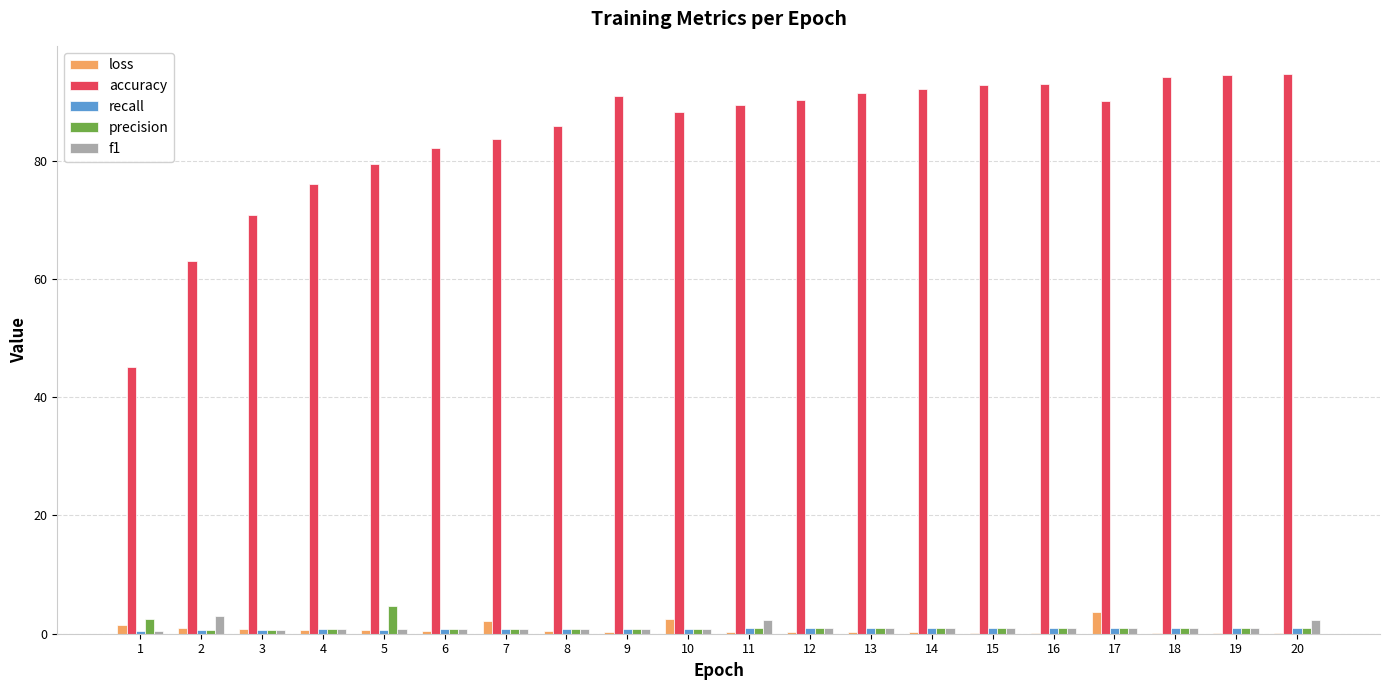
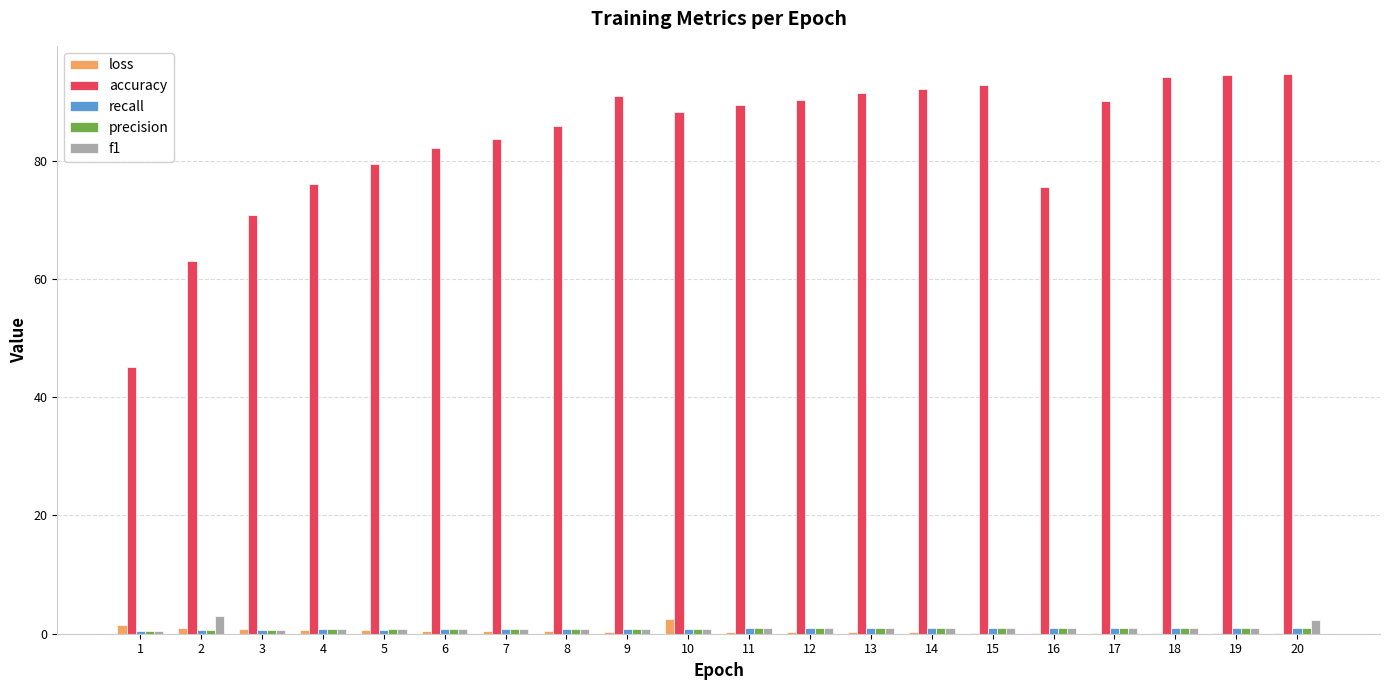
  {
    "loss": {
      "1": 1,
      "2": 1,
      "3": 1,
      "4": 1,
      "5": 1,
      "6": 1,
-     "7": 2,
+     "7": 0,
      "10": 3,
-     "17": 4
+     "17": 0
    },
    "accuracy": {
      "1": 45,
      "2": 63,
      "3": 71,
      "4": 76,
      "5": 79,
      "6": 82,
      "7": 84,
      "8": 86,
      "9": 91,
      "10": 88,
      "11": 89,
      "12": 90,
      "13": 91,
      "14": 92,
      "15": 93,
-     "16": 93,
+     "16": 76,
      "17": 90,
      "18": 94,
      "19": 95,
      "20": 95
    },
    "recall": {
      "1": 0,
      "2": 1,
      "3": 1,
      "4": 1,
      "5": 1,
      "6": 1,
      "7": 1,
      "8": 1,
      "9": 1,
      "10": 1,
      "11": 1,
      "12": 1,
      "13": 1,
      "14": 1,
      "15": 1,
      "16": 1,
      "17": 1,
      "18": 1,
      "19": 1,
      "20": 1
    },
    "precision": {
-     "1": 3,
+     "1": 0,
      "2": 1,
      "3": 1,
      "4": 1,
-     "5": 5,
+     "5": 1,
      "6": 1,
      "7": 1,
      "8": 1,
      "9": 1,
      "10": 1,
      "11": 1,
      "12": 1,
      "13": 1,
      "14": 1,
      "15": 1,
      "16": 1,
      "17": 1,
      "18": 1,
      "19": 1,
      "20": 1
    },
    "f1": {
      "1": 0,
      "2": 3,
      "3": 1,
      "4": 1,
      "5": 1,
      "6": 1,
      "7": 1,
      "8": 1,
      "9": 1,
      "10": 1,
-     "11": 2,
+     "11": 1,
      "12": 1,
      "13": 1,
      "14": 1,
      "15": 1,
      "16": 1,
      "17": 1,
      "18": 1,
      "19": 1,
      "20": 2
    }
  }
